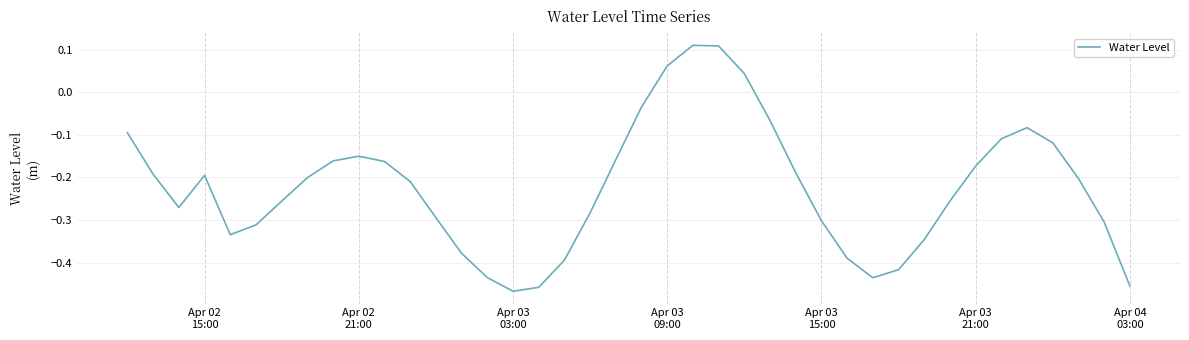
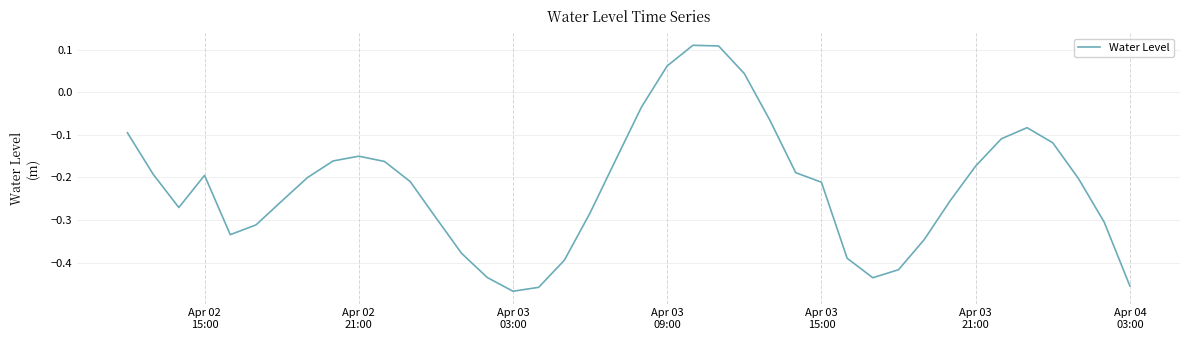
  {
    "Apr 02 15:00": -0.20,
    "Apr 02 21:00": -0.15,
    "Apr 03 03:00": -0.47,
    "Apr 03 09:00": 0.06,
-   "Apr 03 15:00": -0.30,
+   "Apr 03 15:00": -0.21,
    "Apr 03 21:00": -0.17,
    "Apr 04 03:00": -0.45
  }
